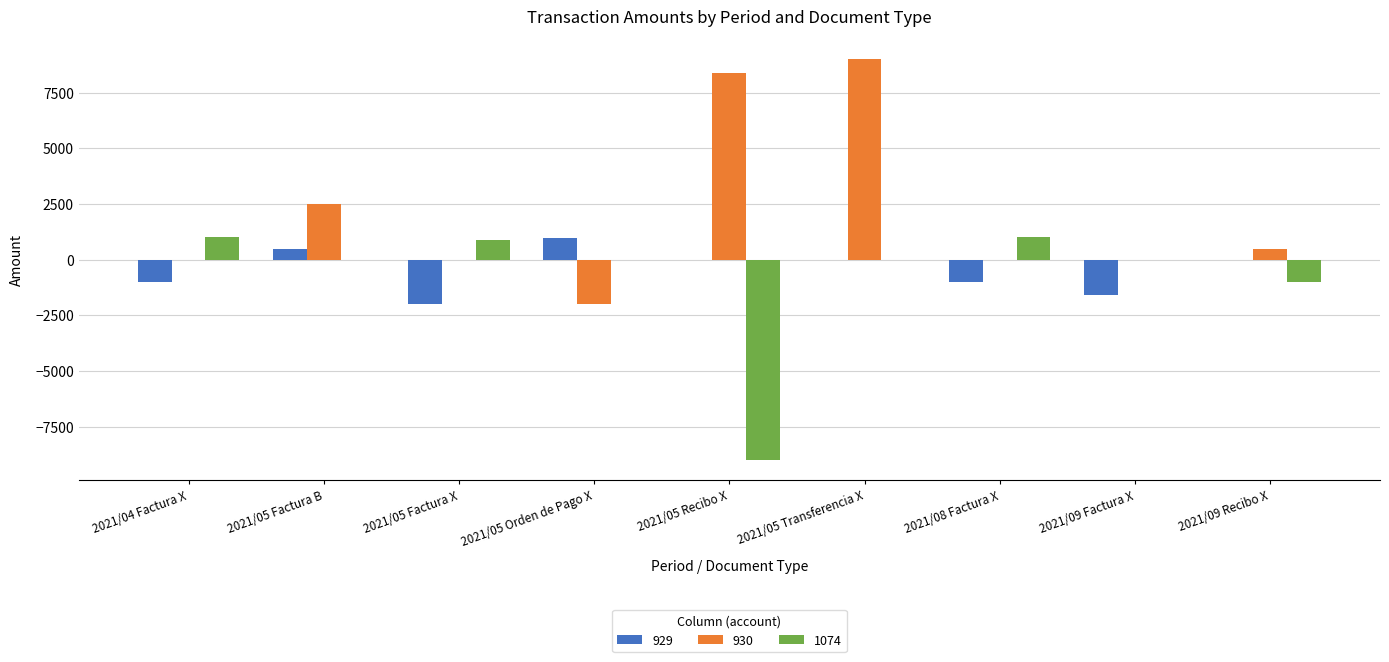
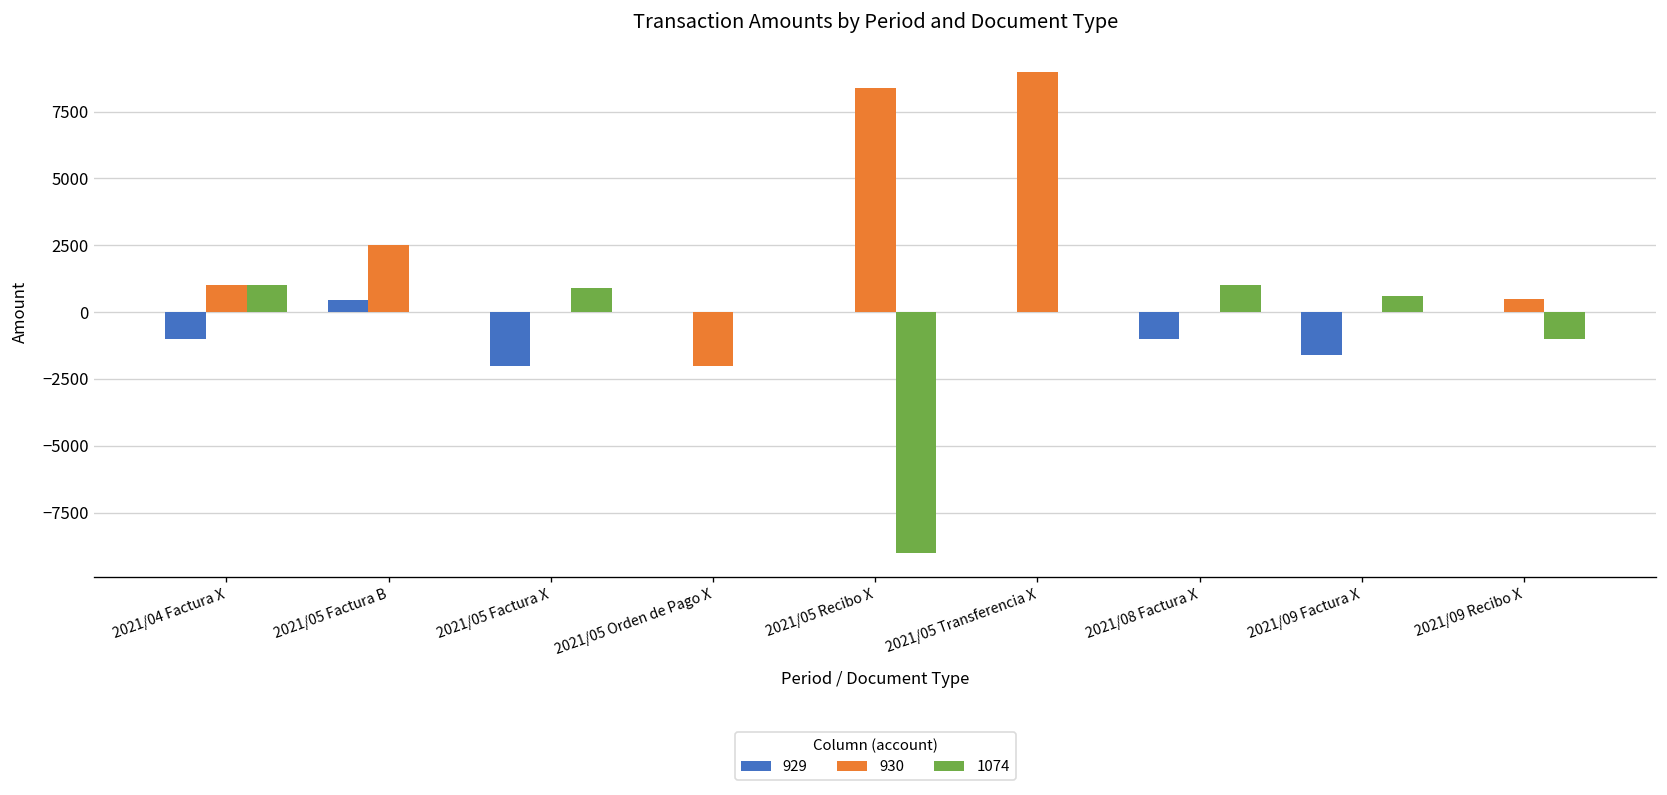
  {
    "929": {
      "2021/04 Factura X": -1000,
      "2021/05 Factura B": 500,
      "2021/05 Factura X": -2000,
-     "2021/05 Orden de Pago X": 1000,
+     "2021/05 Orden de Pago X": 0,
      "2021/05 Recibo X": 0,
      "2021/05 Transferencia X": 0,
      "2021/08 Factura X": -1000,
      "2021/09 Factura X": -1600,
      "2021/09 Recibo X": 0
    },
    "930": {
-     "2021/04 Factura X": 0,
+     "2021/04 Factura X": 1000,
      "2021/05 Factura B": 2500,
      "2021/05 Factura X": 0,
      "2021/05 Orden de Pago X": -2000,
      "2021/05 Recibo X": 8400,
      "2021/05 Transferencia X": 9000,
      "2021/08 Factura X": 0,
      "2021/09 Factura X": 0,
      "2021/09 Recibo X": 500
    },
    "1074": {
      "2021/04 Factura X": 1000,
      "2021/05 Factura B": 0,
      "2021/05 Factura X": 900,
      "2021/05 Orden de Pago X": 0,
      "2021/05 Recibo X": -9000,
      "2021/05 Transferencia X": 0,
      "2021/08 Factura X": 1000,
-     "2021/09 Factura X": 0,
+     "2021/09 Factura X": 600,
      "2021/09 Recibo X": -1000
    }
  }
